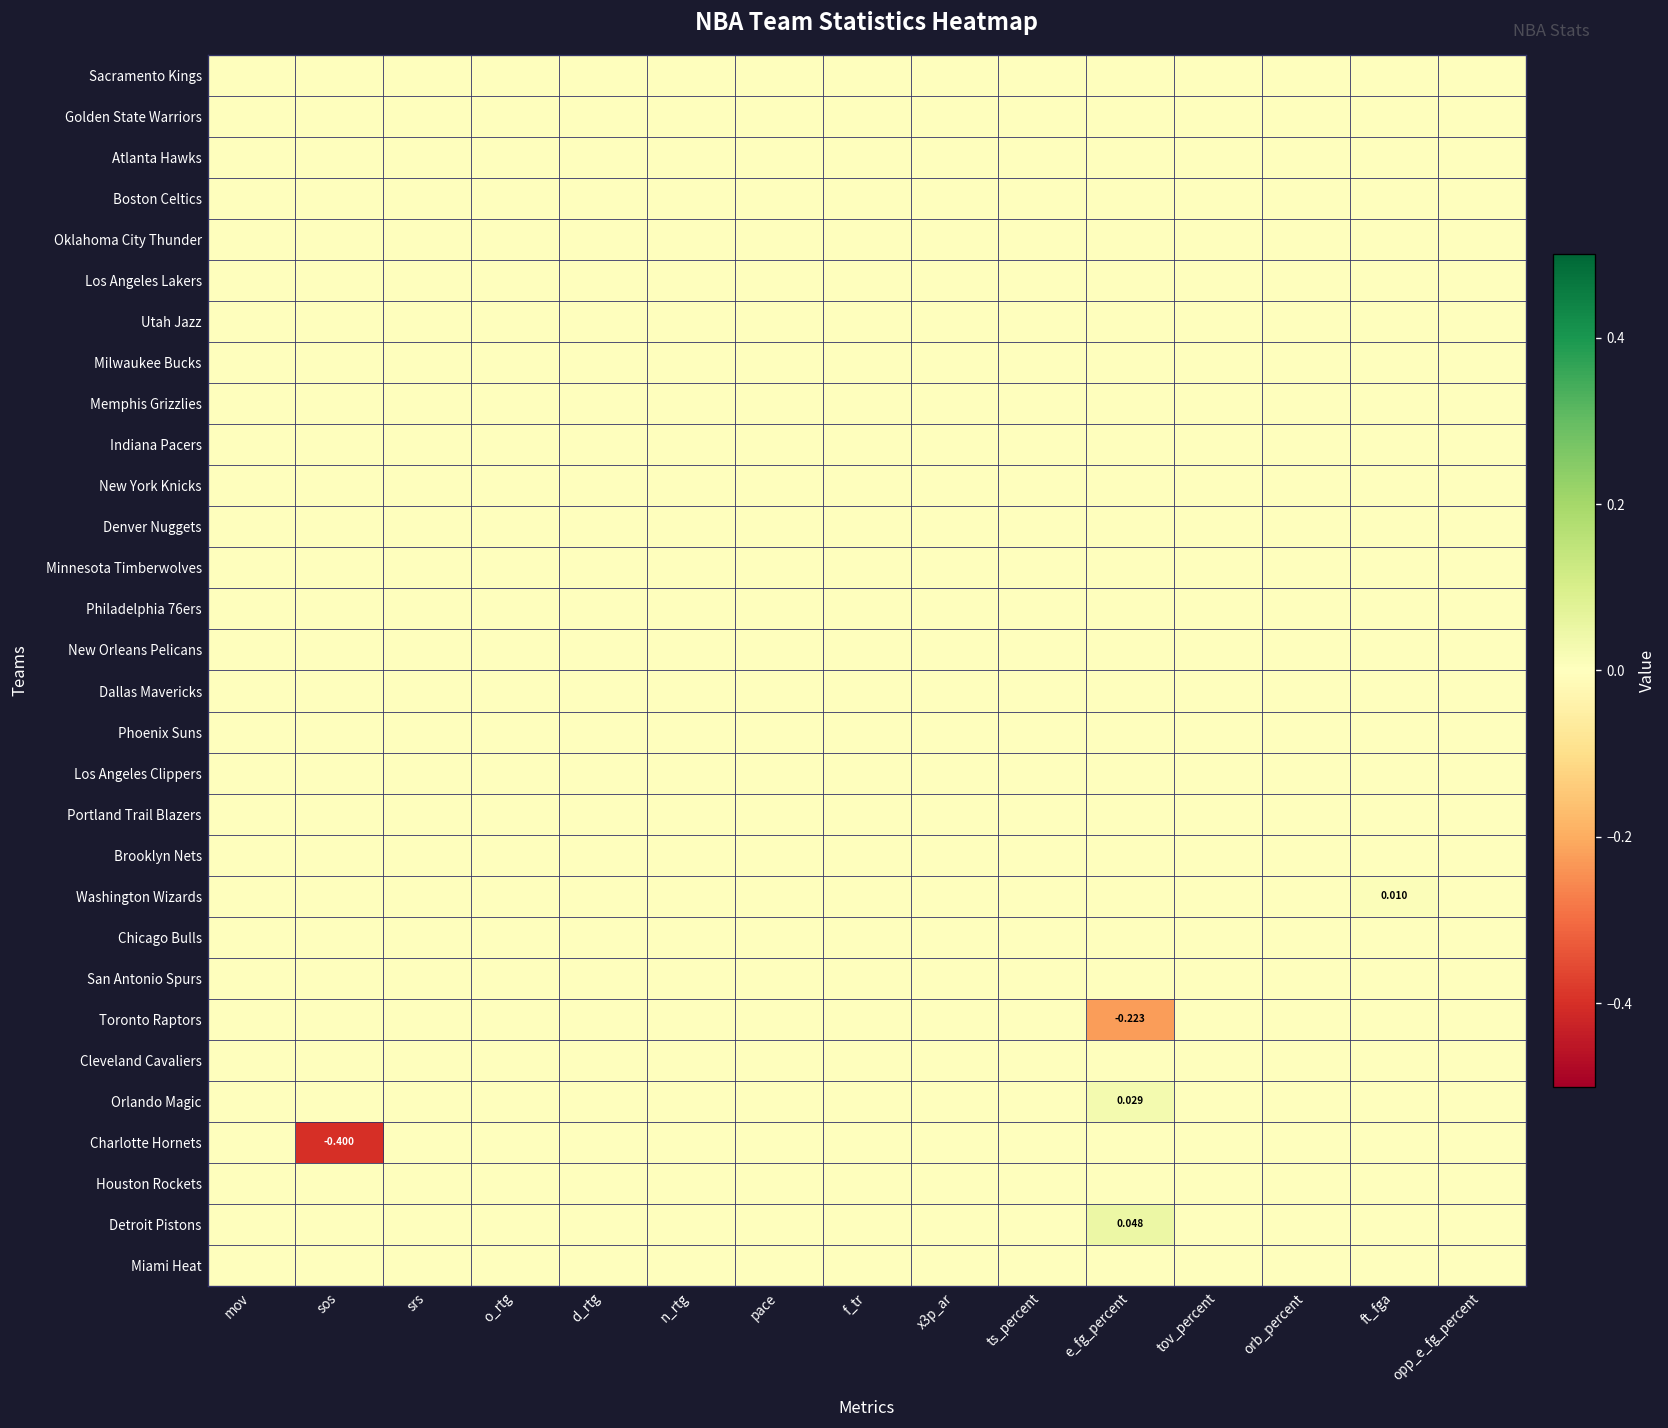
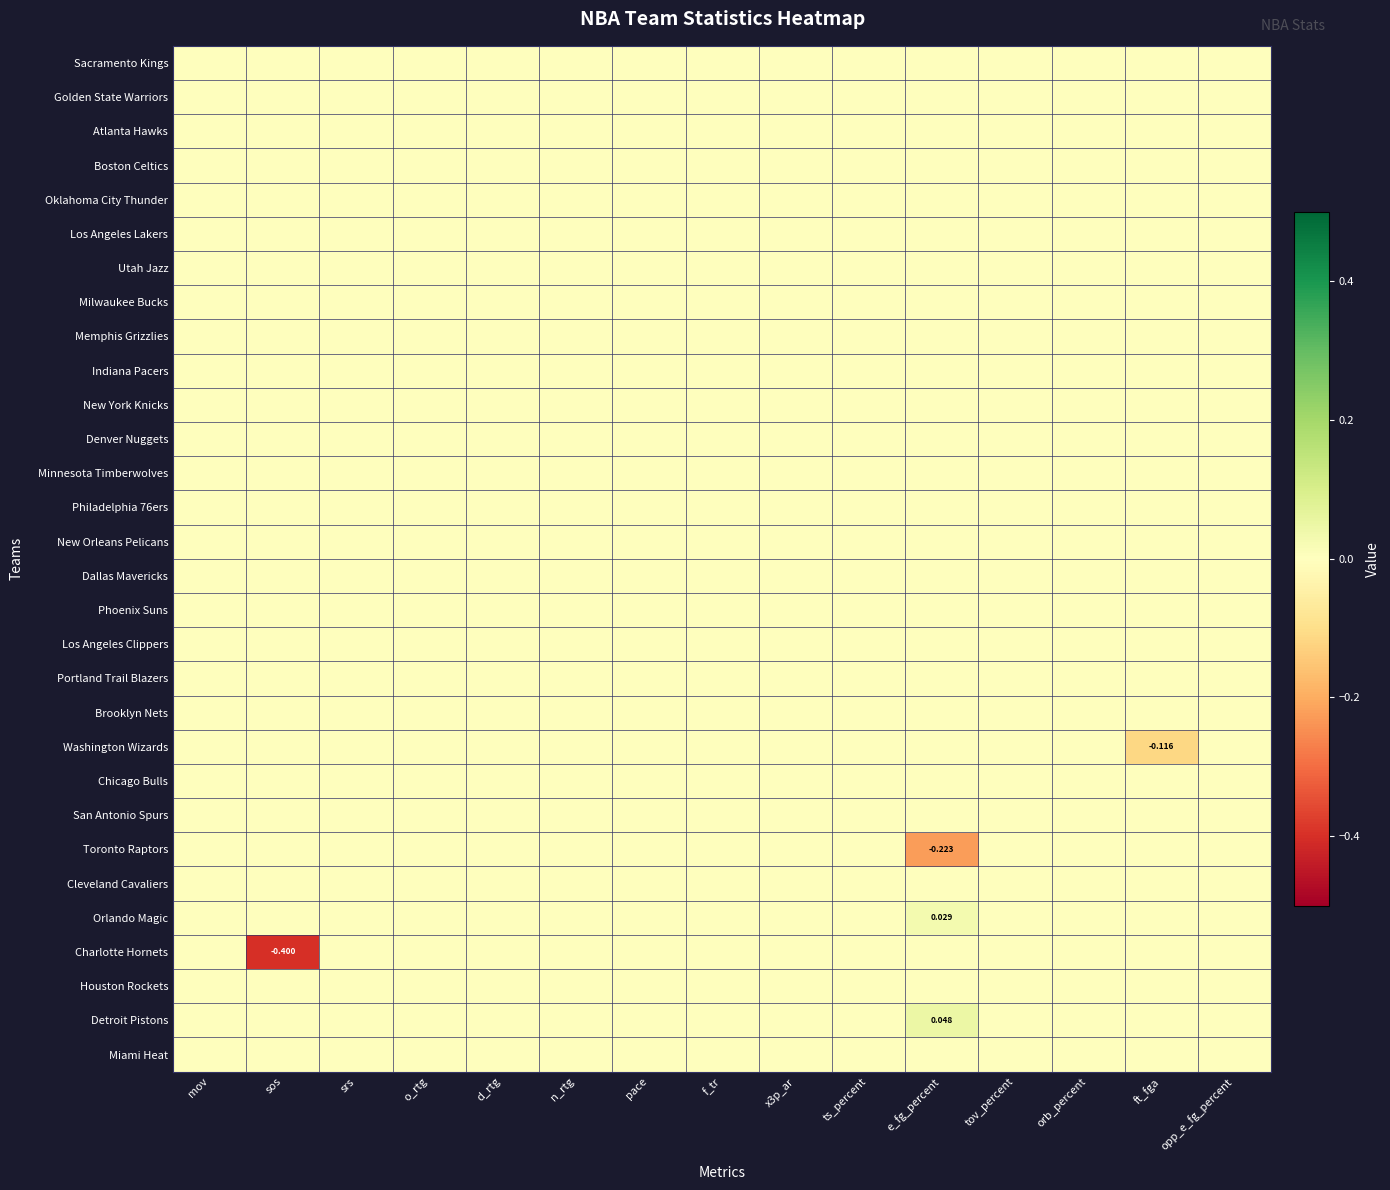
  {
    "Washington Wizards": {
-     "ft_fga": 0.010
+     "ft_fga": -0.116
    },
    "Toronto Raptors": {
      "e_fg_percent": -0.223
    },
    "Orlando Magic": {
      "e_fg_percent": 0.029
    },
    "Charlotte Hornets": {
      "sos": -0.400
    },
    "Detroit Pistons": {
      "e_fg_percent": 0.048
    }
  }
